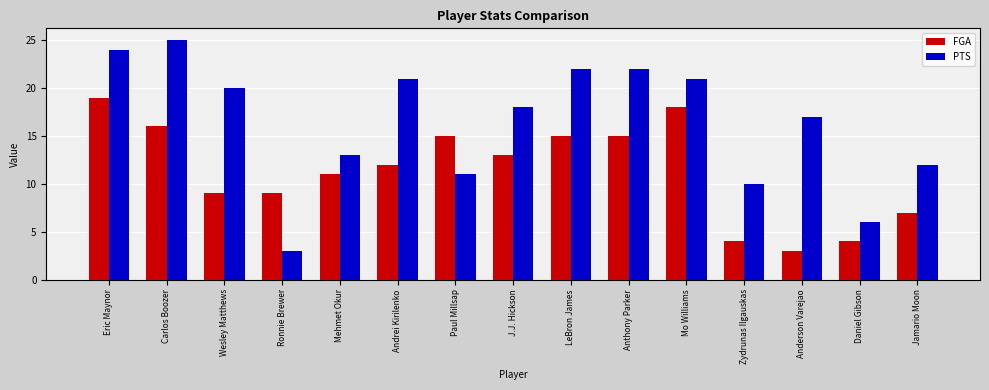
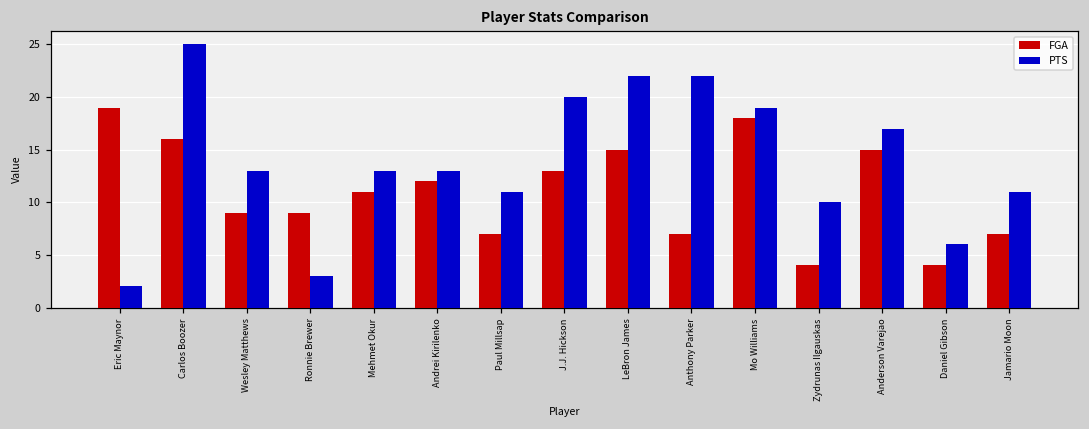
  {
    "FGA": {
      "Eric Maynor": 19,
      "Carlos Boozer": 16,
      "Wesley Matthews": 9,
      "Ronnie Brewer": 9,
      "Mehmet Okur": 11,
      "Andrei Kirilenko": 12,
-     "Paul Millsap": 15,
+     "Paul Millsap": 7,
      "J.J. Hickson": 13,
      "LeBron James": 15,
-     "Anthony Parker": 15,
+     "Anthony Parker": 7,
      "Mo Williams": 18,
      "Zydrunas Ilgauskas": 4,
-     "Anderson Varejao": 3,
+     "Anderson Varejao": 15,
      "Daniel Gibson": 4,
      "Jamario Moon": 7
    },
    "PTS": {
-     "Eric Maynor": 24,
+     "Eric Maynor": 2,
      "Carlos Boozer": 25,
-     "Wesley Matthews": 20,
+     "Wesley Matthews": 13,
      "Ronnie Brewer": 3,
      "Mehmet Okur": 13,
-     "Andrei Kirilenko": 21,
+     "Andrei Kirilenko": 13,
      "Paul Millsap": 11,
-     "J.J. Hickson": 18,
+     "J.J. Hickson": 20,
      "LeBron James": 22,
      "Anthony Parker": 22,
-     "Mo Williams": 21,
+     "Mo Williams": 19,
      "Zydrunas Ilgauskas": 10,
      "Anderson Varejao": 17,
      "Daniel Gibson": 6,
-     "Jamario Moon": 12
+     "Jamario Moon": 11
    }
  }
